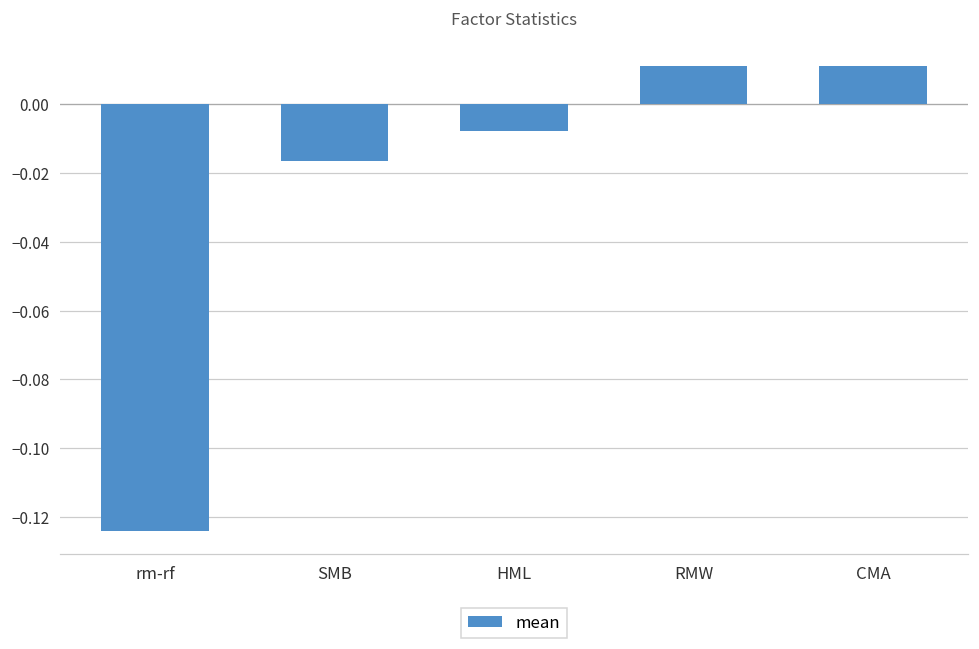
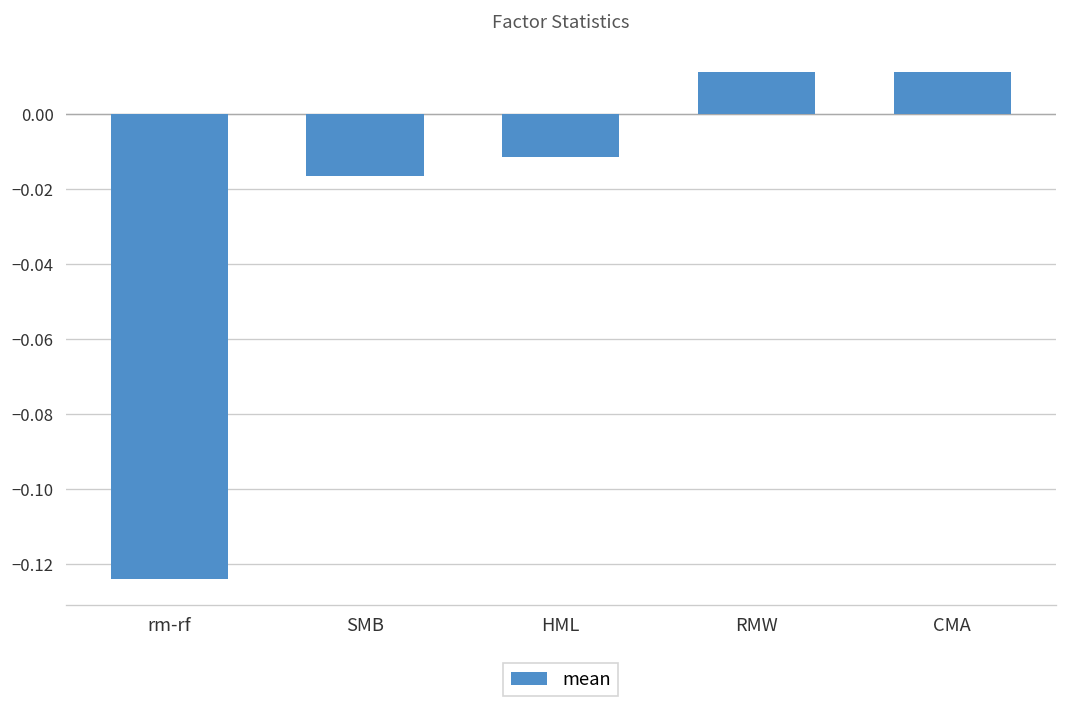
  {
    "rm-rf": -0.124,
    "SMB": -0.017,
-   "HML": -0.008,
+   "HML": -0.011,
    "RMW": 0.011,
    "CMA": 0.011
  }
